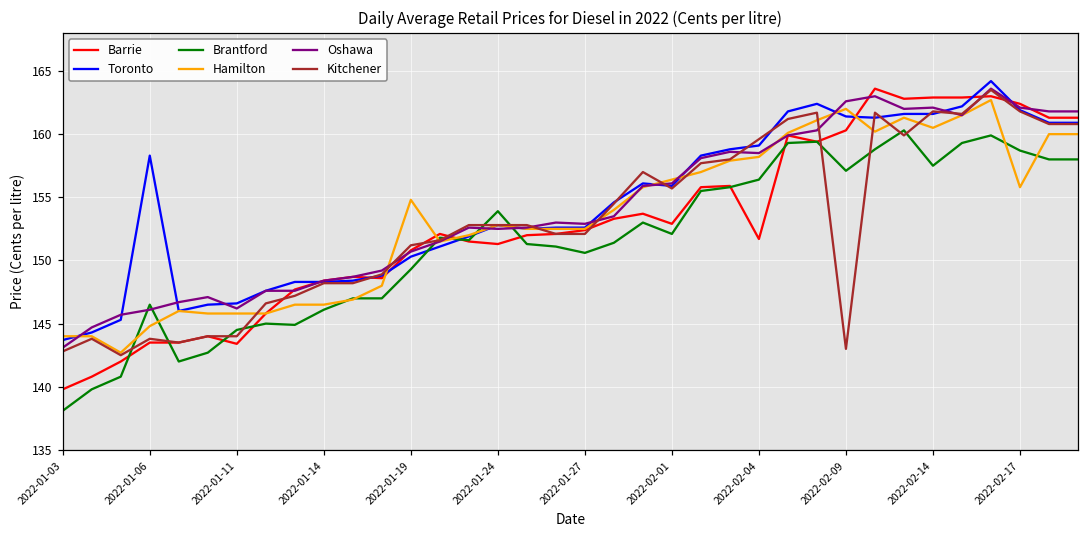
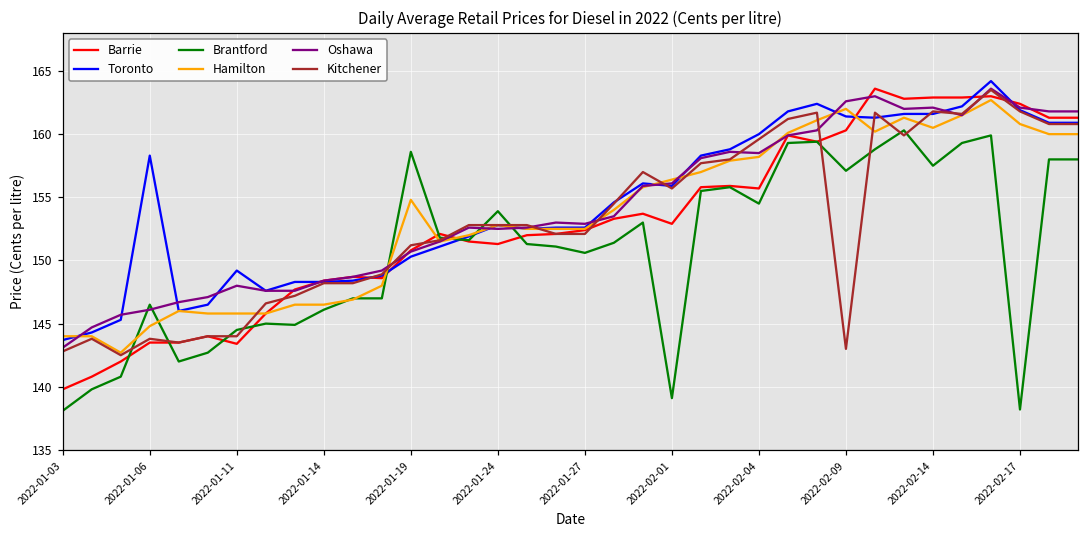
  {
    "Barrie": {
      "2022-01-03": 139.8,
      "2022-01-06": 143.5,
      "2022-01-11": 143.4,
      "2022-01-24": 151.3,
      "2022-02-01": 152.9,
-     "2022-02-04": 151.7,
+     "2022-02-04": 155.7,
      "2022-02-09": 160.3,
      "2022-02-14": 162.9,
      "2022-02-17": 162.4
    },
    "Toronto": {
      "2022-01-03": 143.7,
      "2022-01-06": 158.3,
-     "2022-01-11": 146.6,
+     "2022-01-11": 149.2,
      "2022-01-19": 150.3,
-     "2022-02-04": 159.1,
+     "2022-02-04": 160.0,
      "2022-02-09": 161.4
    },
    "Brantford": {
      "2022-01-03": 138.1,
      "2022-01-06": 146.5,
      "2022-01-11": 144.5,
      "2022-01-14": 146.1,
-     "2022-01-19": 149.3,
+     "2022-01-19": 158.6,
      "2022-01-24": 153.9,
      "2022-01-27": 150.6,
-     "2022-02-01": 152.1,
-     "2022-02-04": 156.4,
+     "2022-02-01": 139.1,
+     "2022-02-04": 154.5,
      "2022-02-09": 157.1,
      "2022-02-14": 157.5,
-     "2022-02-17": 158.7
+     "2022-02-17": 138.2
    },
    "Hamilton": {
      "2022-01-03": 144.0,
      "2022-01-06": 144.8,
      "2022-01-11": 145.8,
      "2022-01-14": 146.5,
      "2022-01-19": 154.8,
      "2022-02-01": 156.4,
      "2022-02-04": 158.2,
      "2022-02-09": 162.0,
      "2022-02-14": 160.5,
-     "2022-02-17": 155.8
+     "2022-02-17": 160.8
    },
    "Oshawa": {
      "2022-01-03": 143.1,
      "2022-01-06": 146.1,
-     "2022-01-11": 146.2,
+     "2022-01-11": 148.0,
      "2022-01-24": 152.5,
      "2022-01-27": 152.9,
      "2022-02-04": 158.5,
      "2022-02-09": 162.6,
      "2022-02-14": 162.1
    },
    "Kitchener": {
      "2022-01-03": 142.8,
      "2022-01-06": 143.8,
      "2022-01-11": 144.0,
      "2022-01-19": 151.2,
      "2022-01-27": 152.1,
      "2022-02-04": 159.6,
      "2022-02-09": 143.0
    }
  }
